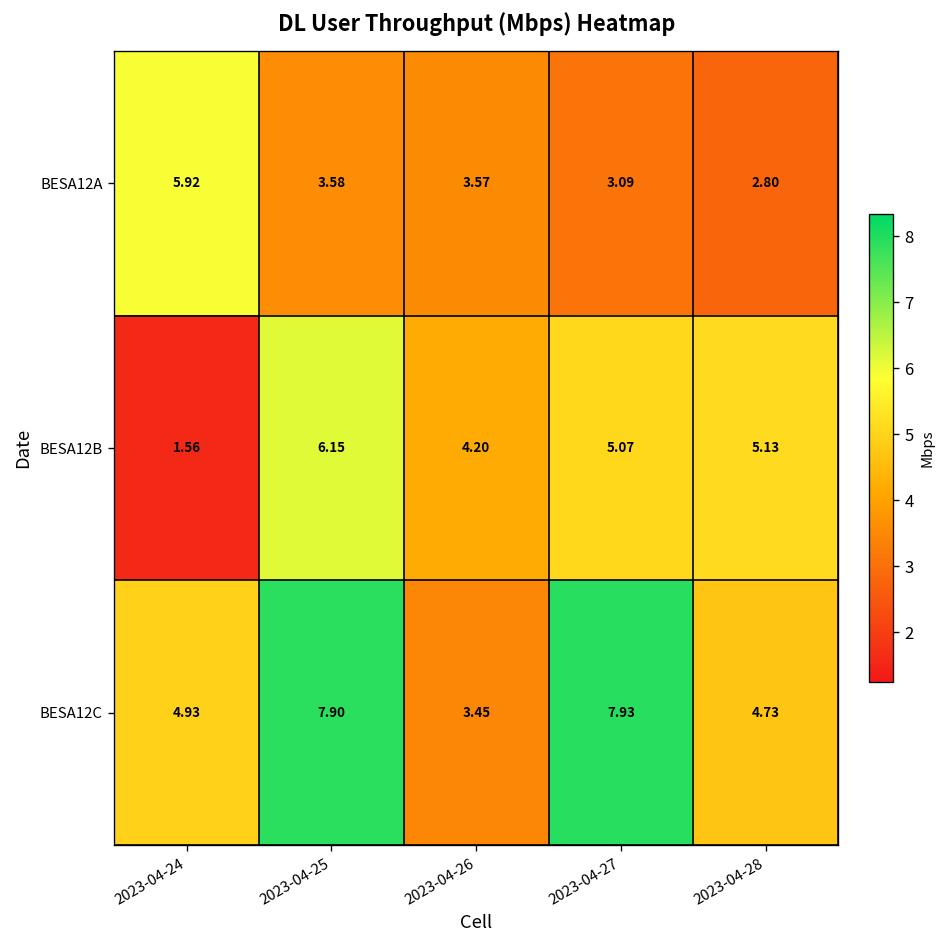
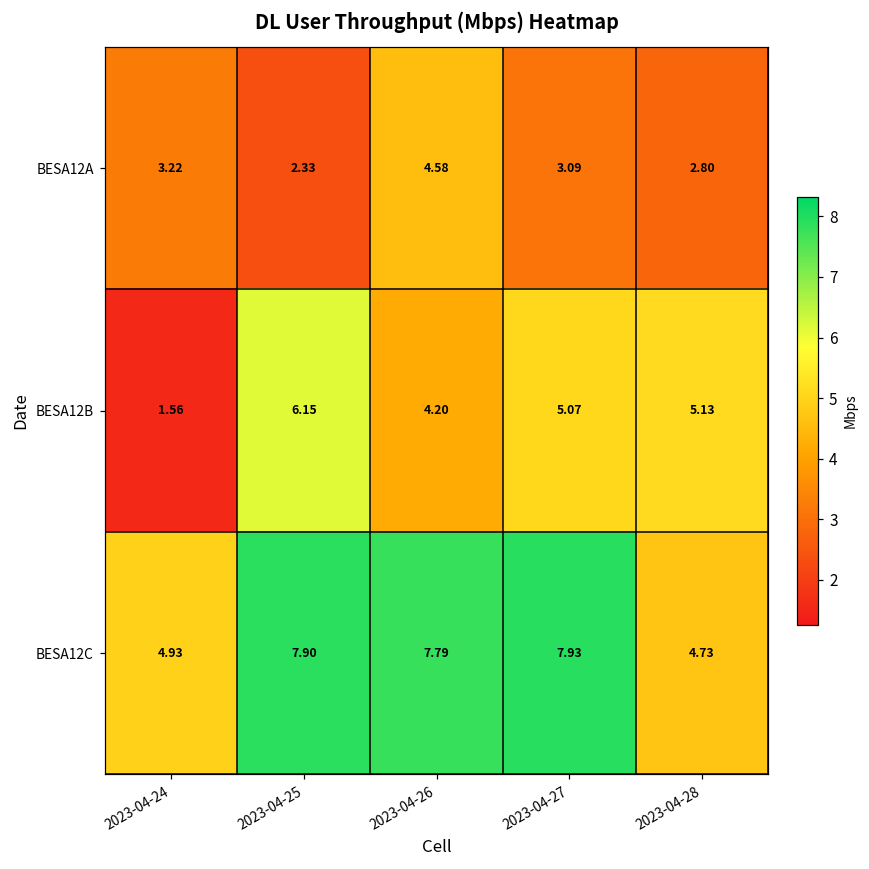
  {
    "BESA12A": {
-     "2023-04-24": 5.92,
-     "2023-04-25": 3.58,
-     "2023-04-26": 3.57,
+     "2023-04-24": 3.22,
+     "2023-04-25": 2.33,
+     "2023-04-26": 4.58,
      "2023-04-27": 3.09,
      "2023-04-28": 2.80
    },
    "BESA12B": {
      "2023-04-24": 1.56,
      "2023-04-25": 6.15,
      "2023-04-26": 4.20,
      "2023-04-27": 5.07,
      "2023-04-28": 5.13
    },
    "BESA12C": {
      "2023-04-24": 4.93,
      "2023-04-25": 7.90,
-     "2023-04-26": 3.45,
+     "2023-04-26": 7.79,
      "2023-04-27": 7.93,
      "2023-04-28": 4.73
    }
  }
